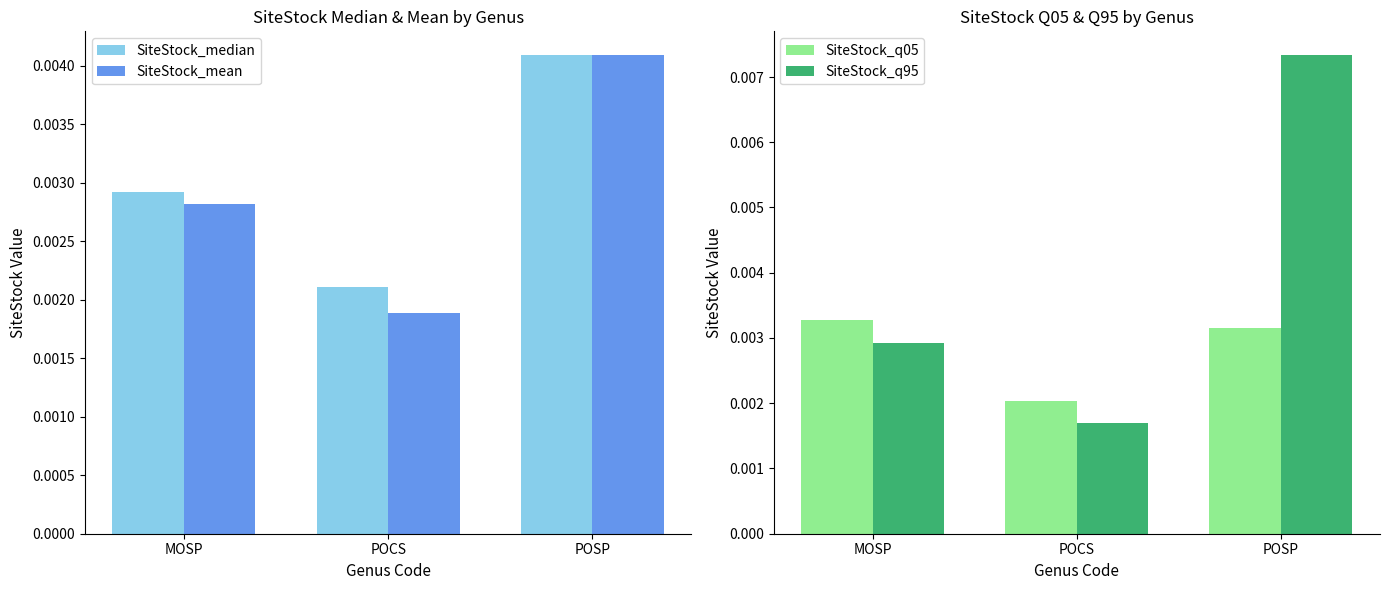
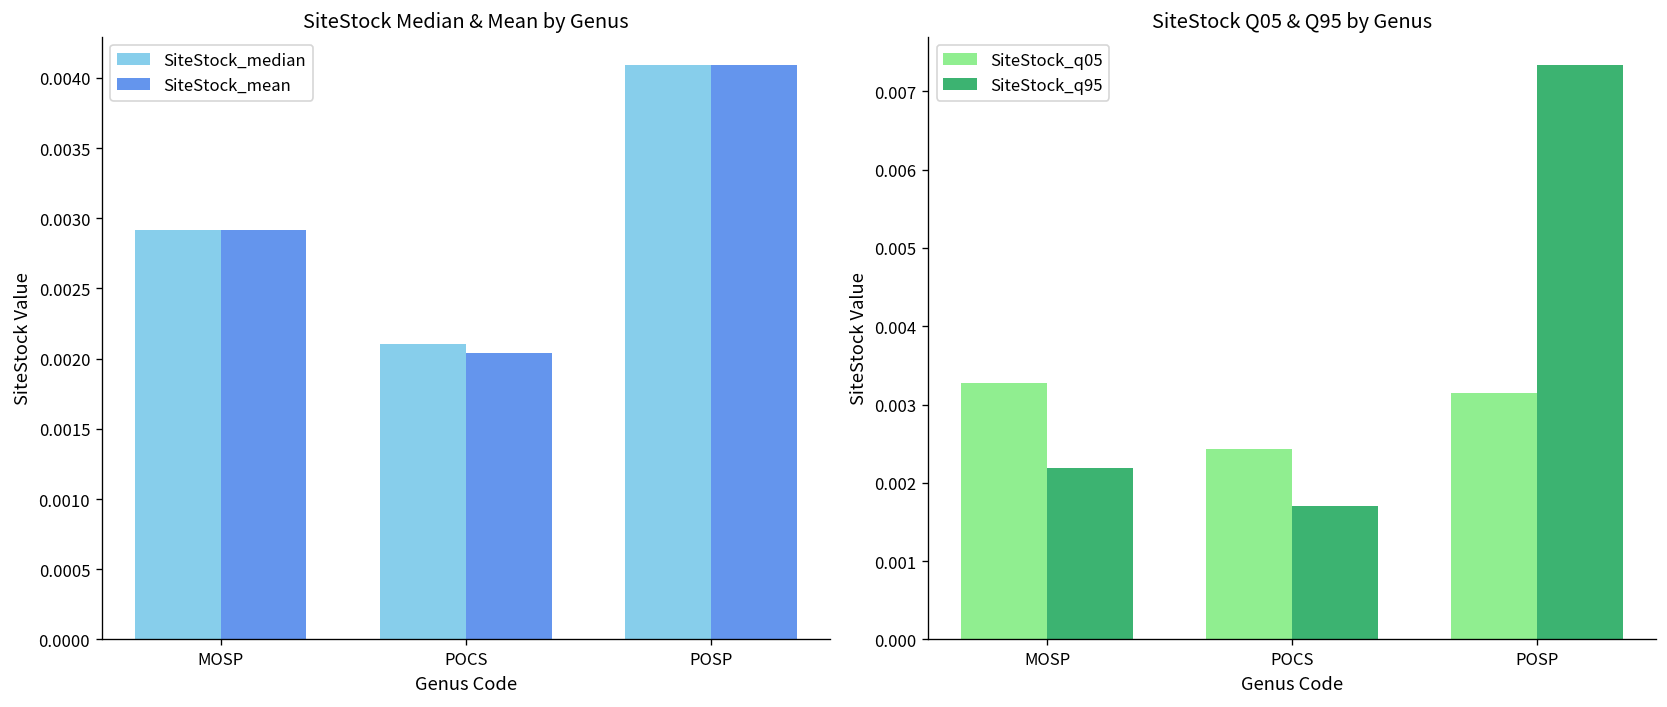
  {
    "SiteStock Median & Mean by Genus": {
      "SiteStock_median": {
        "MOSP": 0.00292,
        "POCS": 0.00211,
        "POSP": 0.00409
      },
      "SiteStock_mean": {
-       "MOSP": 0.00282,
-       "POCS": 0.00189,
+       "MOSP": 0.00292,
+       "POCS": 0.00204,
        "POSP": 0.00409
      }
    },
    "SiteStock Q05 & Q95 by Genus": {
      "SiteStock_q05": {
        "MOSP": 0.0033,
-       "POCS": 0.0020,
+       "POCS": 0.0024,
        "POSP": 0.0031
      },
      "SiteStock_q95": {
-       "MOSP": 0.0029,
+       "MOSP": 0.0022,
        "POCS": 0.0017,
        "POSP": 0.0073
      }
    }
  }
